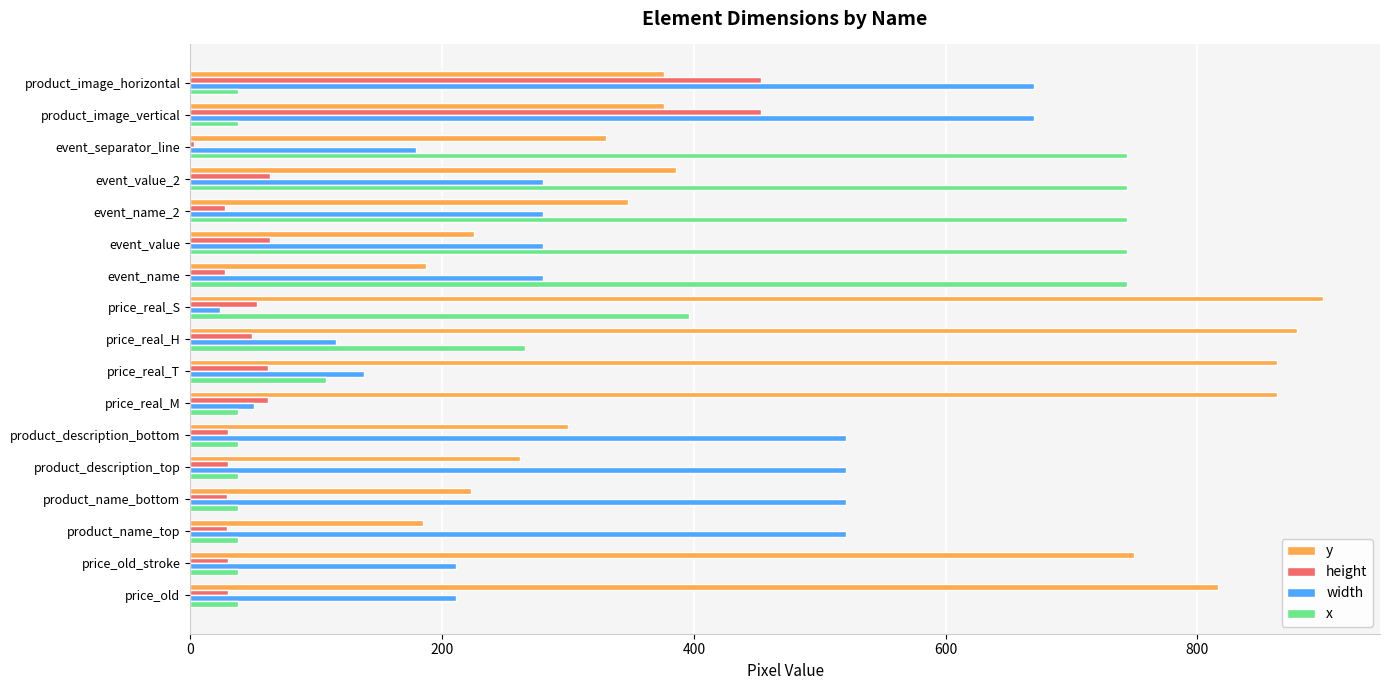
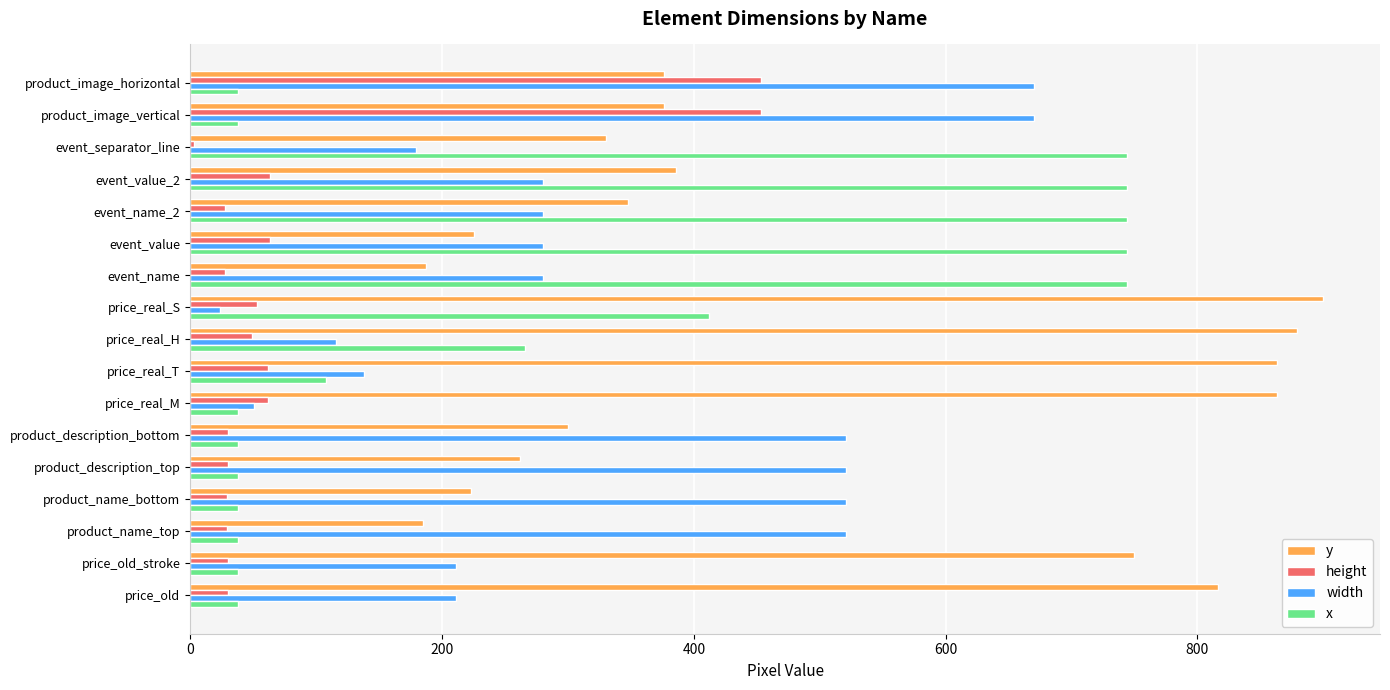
  {
    "y": {
      "product_image_horizontal": 376,
      "product_image_vertical": 376,
      "event_separator_line": 330,
      "event_value_2": 386,
      "event_name_2": 348,
      "event_value": 225,
      "event_name": 187,
      "price_real_S": 900,
      "price_real_H": 879,
      "price_real_T": 863,
      "price_real_M": 863,
      "product_description_bottom": 300,
      "product_description_top": 262,
      "product_name_bottom": 223,
      "product_name_top": 185,
      "price_old_stroke": 750,
      "price_old": 816
    },
    "height": {
      "product_image_horizontal": 453,
      "product_image_vertical": 453,
      "event_separator_line": 3,
      "event_value_2": 63,
      "event_name_2": 28,
      "event_value": 63,
      "event_name": 28,
      "price_real_S": 53,
      "price_real_H": 49,
      "price_real_T": 62,
      "price_real_M": 62,
      "product_description_bottom": 30,
      "product_description_top": 30,
      "product_name_bottom": 29,
      "product_name_top": 29,
      "price_old_stroke": 30,
      "price_old": 30
    },
    "width": {
      "product_image_horizontal": 670,
      "product_image_vertical": 670,
      "event_separator_line": 179,
      "event_value_2": 280,
      "event_name_2": 280,
      "event_value": 280,
      "event_name": 280,
      "price_real_S": 24,
      "price_real_H": 116,
      "price_real_T": 138,
      "price_real_M": 51,
      "product_description_bottom": 521,
      "product_description_top": 521,
      "product_name_bottom": 521,
      "product_name_top": 521,
      "price_old_stroke": 211,
      "price_old": 211
    },
    "x": {
      "product_image_horizontal": 38,
      "product_image_vertical": 38,
      "event_separator_line": 744,
      "event_value_2": 744,
      "event_name_2": 744,
      "event_value": 744,
      "event_name": 744,
-     "price_real_S": 396,
+     "price_real_S": 412,
      "price_real_H": 266,
      "price_real_T": 108,
      "price_real_M": 38,
      "product_description_bottom": 38,
      "product_description_top": 38,
      "product_name_bottom": 38,
      "product_name_top": 38,
      "price_old_stroke": 38,
      "price_old": 38
    }
  }
